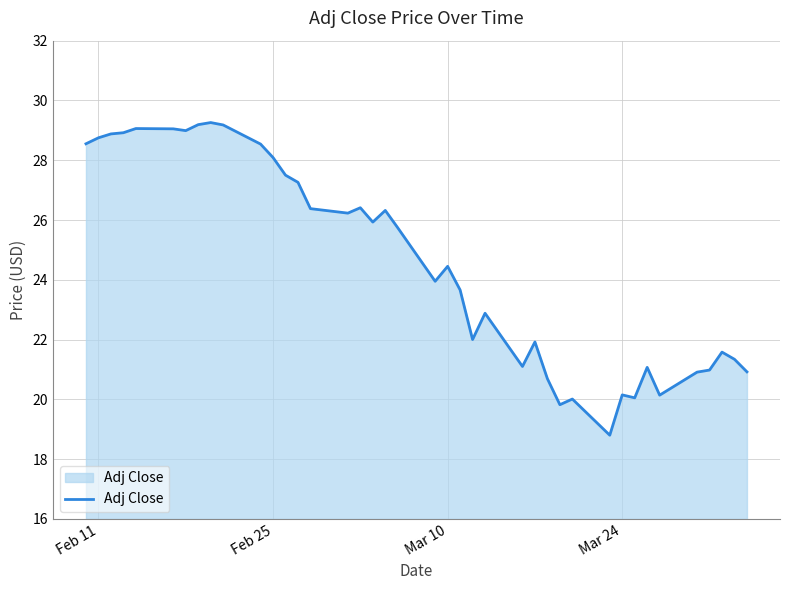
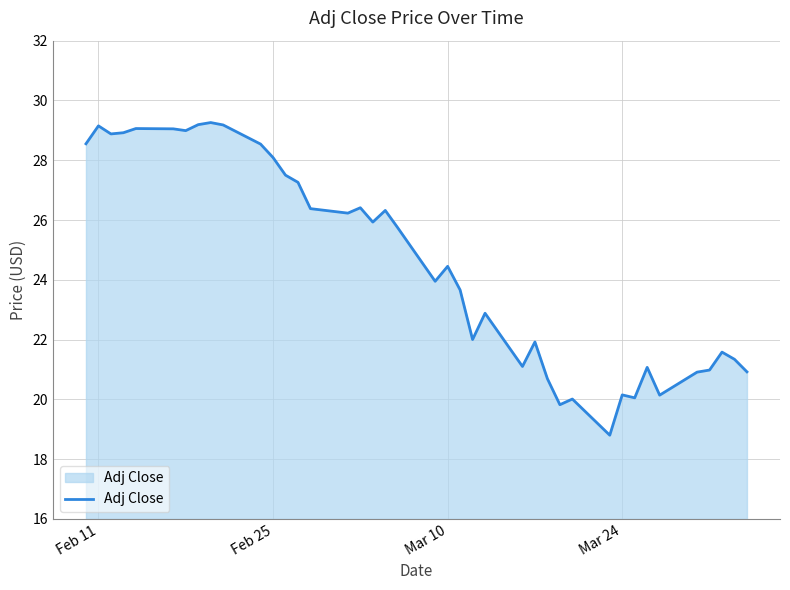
  {
-   "Feb 11": 28.8,
+   "Feb 11": 29.2,
    "Feb 25": 28.1,
    "Mar 10": 24.5,
    "Mar 24": 20.1
  }
